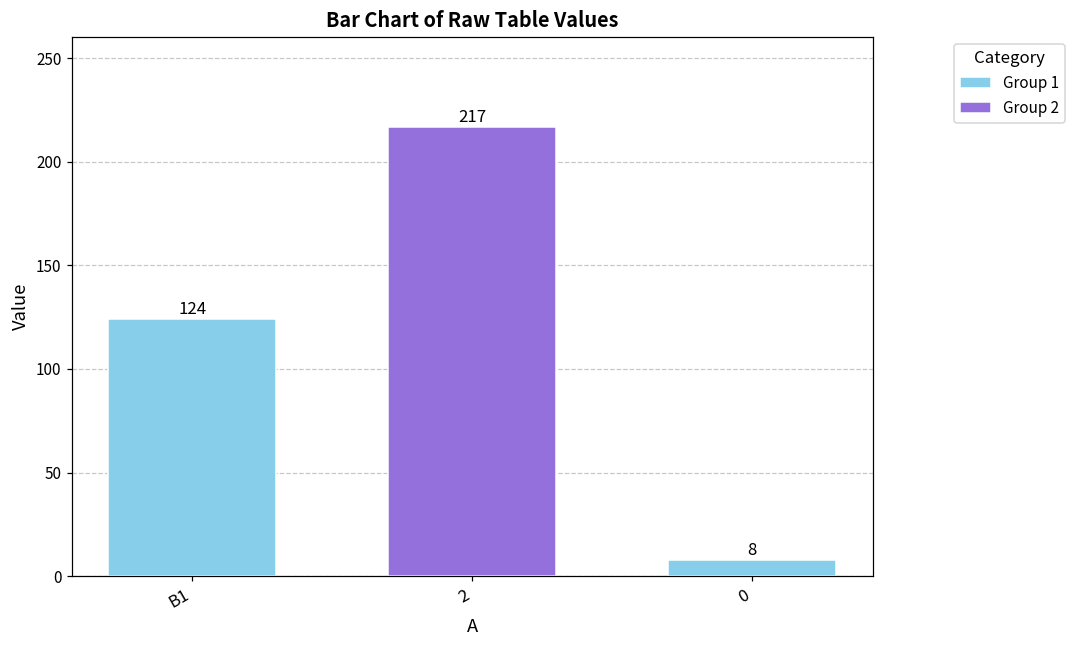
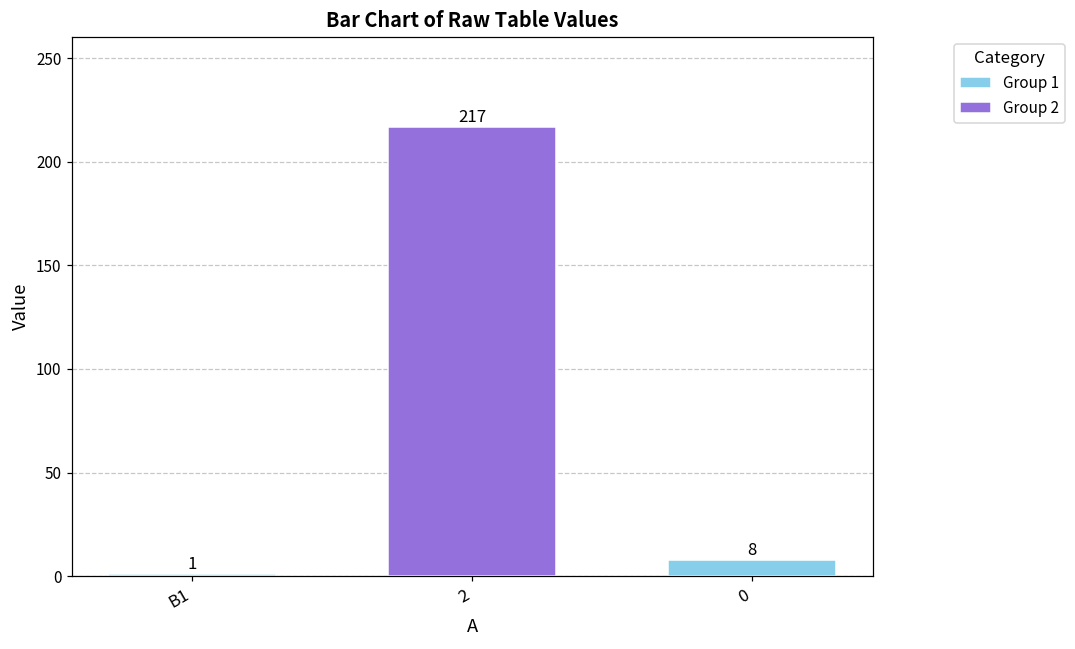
  {
-   "B1": 124,
+   "B1": 1,
    "2": 217,
    "0": 8
  }
